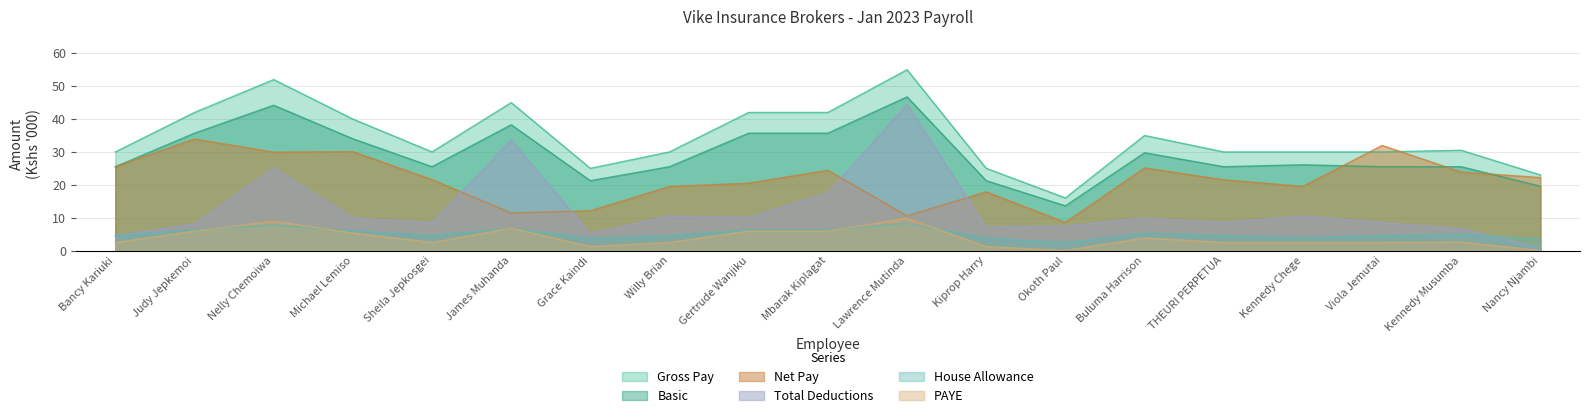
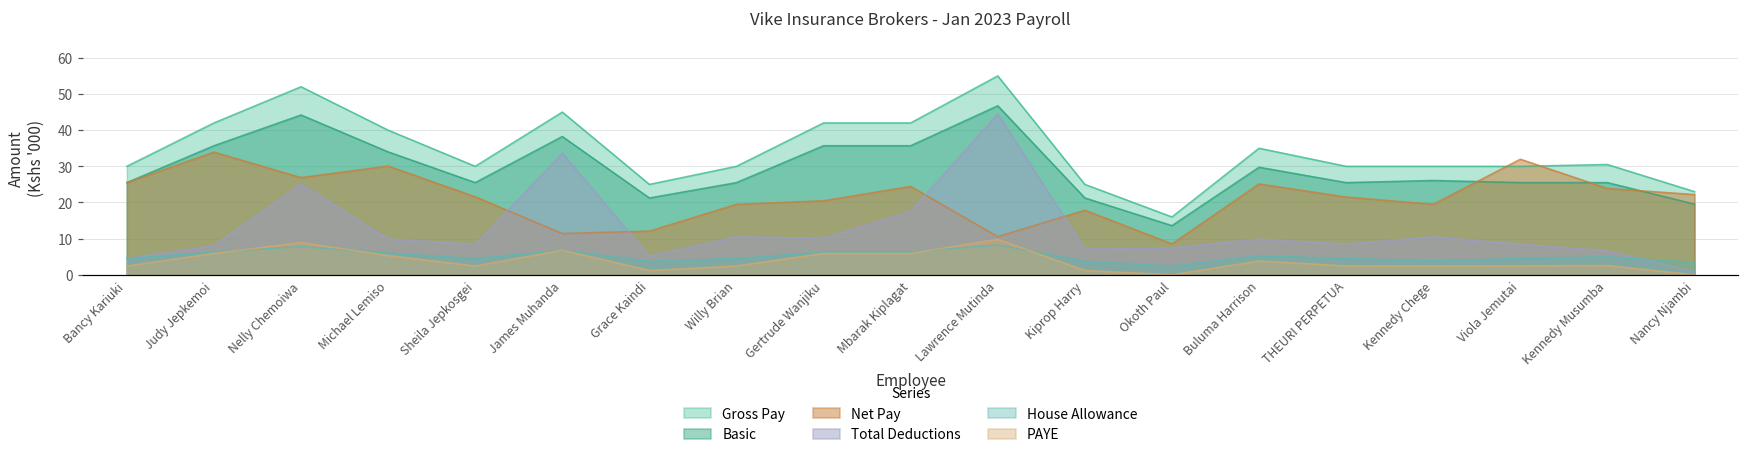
  {
    "Net Pay": {
      "Judy Jepkemoi": 34,
-     "Nelly Chemoiwa": 30,
+     "Nelly Chemoiwa": 27,
      "Michael Lemiso": 30,
      "Sheila Jepkosgei": 22,
      "James Muhanda": 11,
      "Grace Kaindi": 12,
      "Willy Brian": 19,
      "Gertrude Wanjiku": 20,
      "Mbarak Kiplagat": 24,
      "Kiprop Harry": 18,
      "Okoth Paul": 9,
      "Buluma Harrison": 25,
      "THEURI PERPETUA": 22,
      "Kennedy Chege": 20,
      "Viola Jemutai": 32,
      "Kennedy Musumba": 24,
      "Nancy Njambi": 22
    },
    "PAYE": {
      "Bancy Kariuki": 2,
      "Nelly Chemoiwa": 9,
      "Sheila Jepkosgei": 2,
      "Grace Kaindi": 1,
      "Willy Brian": 2,
      "Kiprop Harry": 1,
      "Okoth Paul": 0,
      "Buluma Harrison": 4,
      "THEURI PERPETUA": 2,
      "Kennedy Chege": 2,
      "Viola Jemutai": 2,
      "Kennedy Musumba": 3,
      "Nancy Njambi": 0
    }
  }
